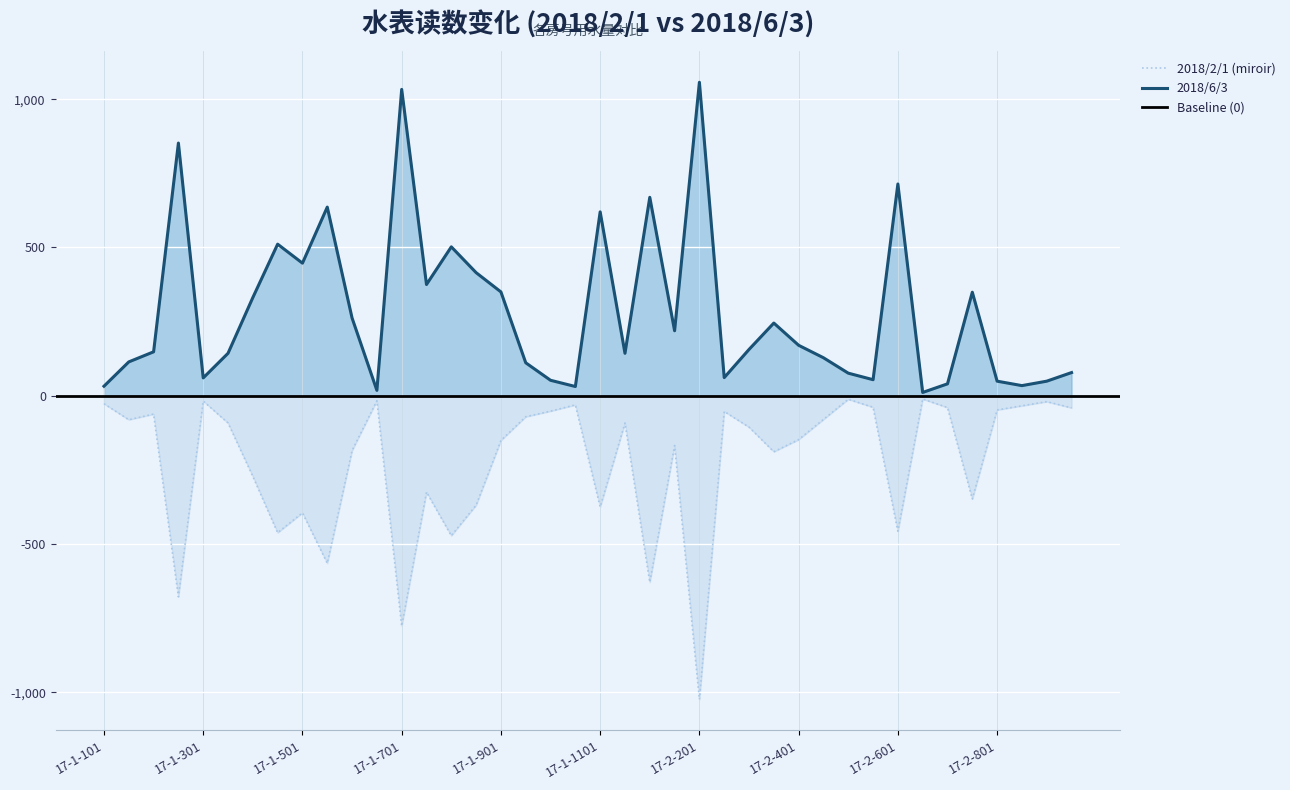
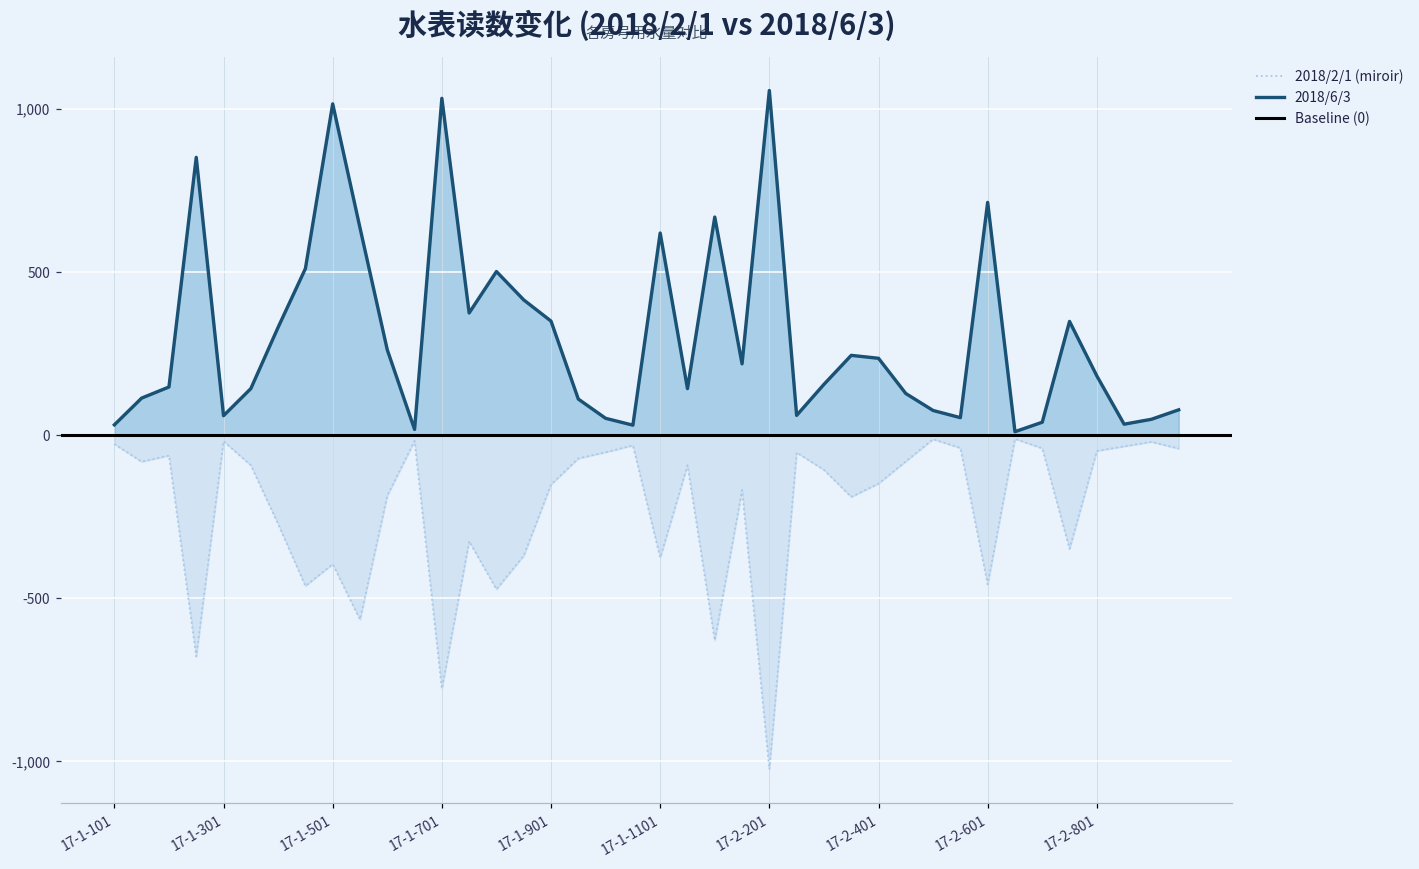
  {
    "2018/6/3": {
      "17-1-101": "30",
      "17-1-301": "60",
-     "17-1-501": "450",
+     "17-1-501": "1,020",
      "17-1-701": "1,030",
      "17-1-901": "350",
      "17-1-1101": "620",
      "17-2-201": "1,060",
-     "17-2-401": "170",
+     "17-2-401": "240",
      "17-2-601": "710",
-     "17-2-801": "50"
+     "17-2-801": "180"
    }
  }
